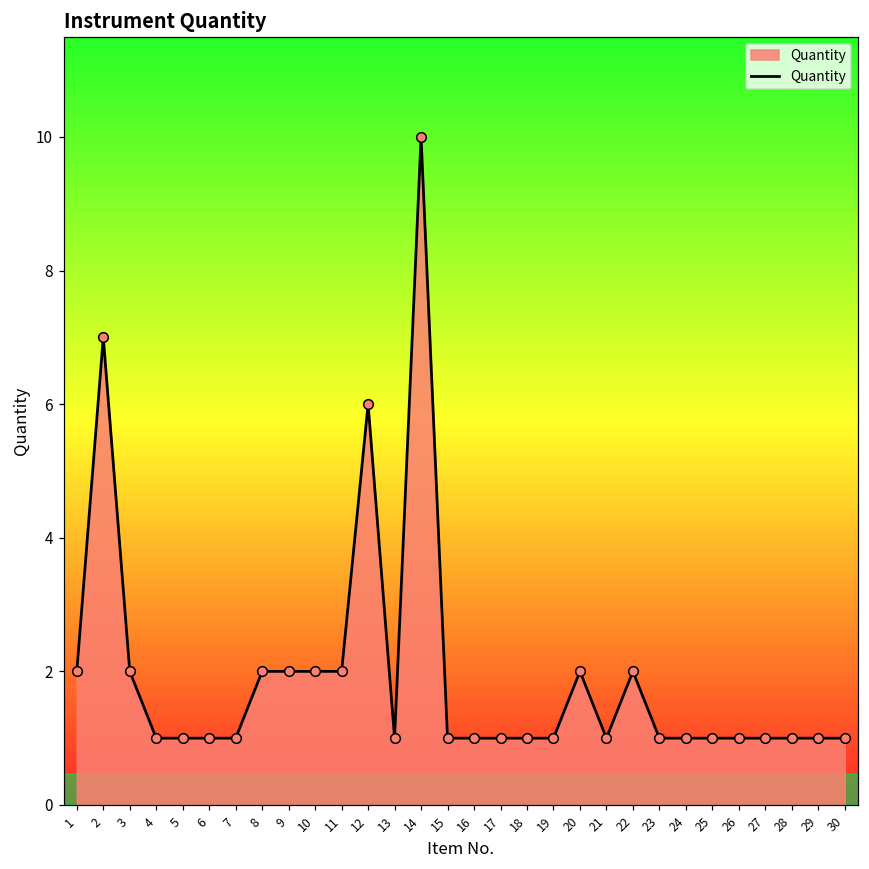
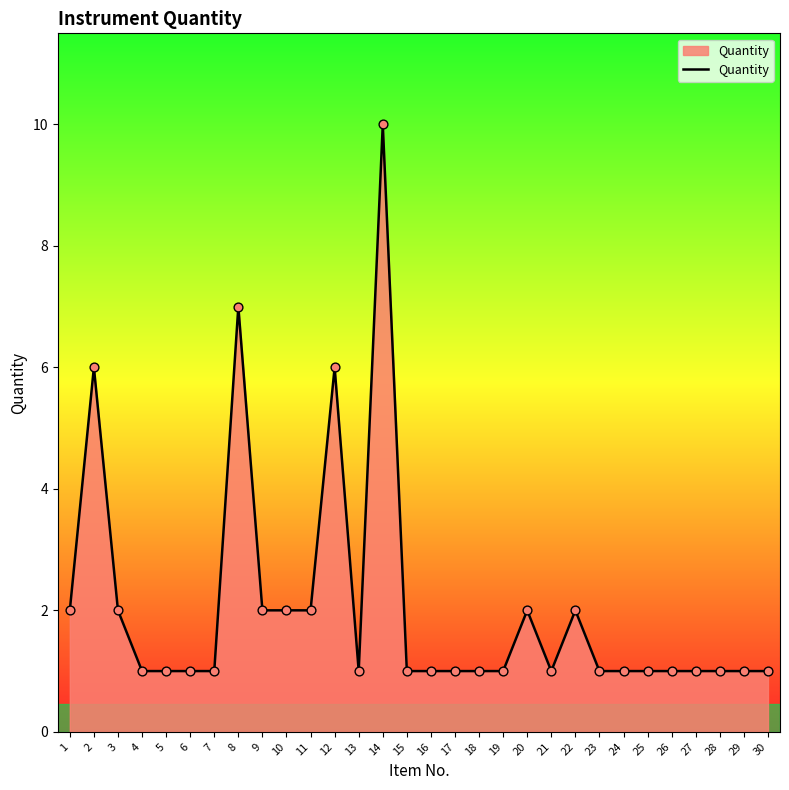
  {
    "1": 2,
-   "2": 7,
+   "2": 6,
    "3": 2,
    "4": 1,
    "5": 1,
    "6": 1,
    "7": 1,
-   "8": 2,
+   "8": 7,
    "9": 2,
    "10": 2,
    "11": 2,
    "12": 6,
    "13": 1,
    "14": 10,
    "15": 1,
    "16": 1,
    "17": 1,
    "18": 1,
    "19": 1,
    "20": 2,
    "21": 1,
    "22": 2,
    "23": 1,
    "24": 1,
    "25": 1,
    "26": 1,
    "27": 1,
    "28": 1,
    "29": 1,
    "30": 1
  }
